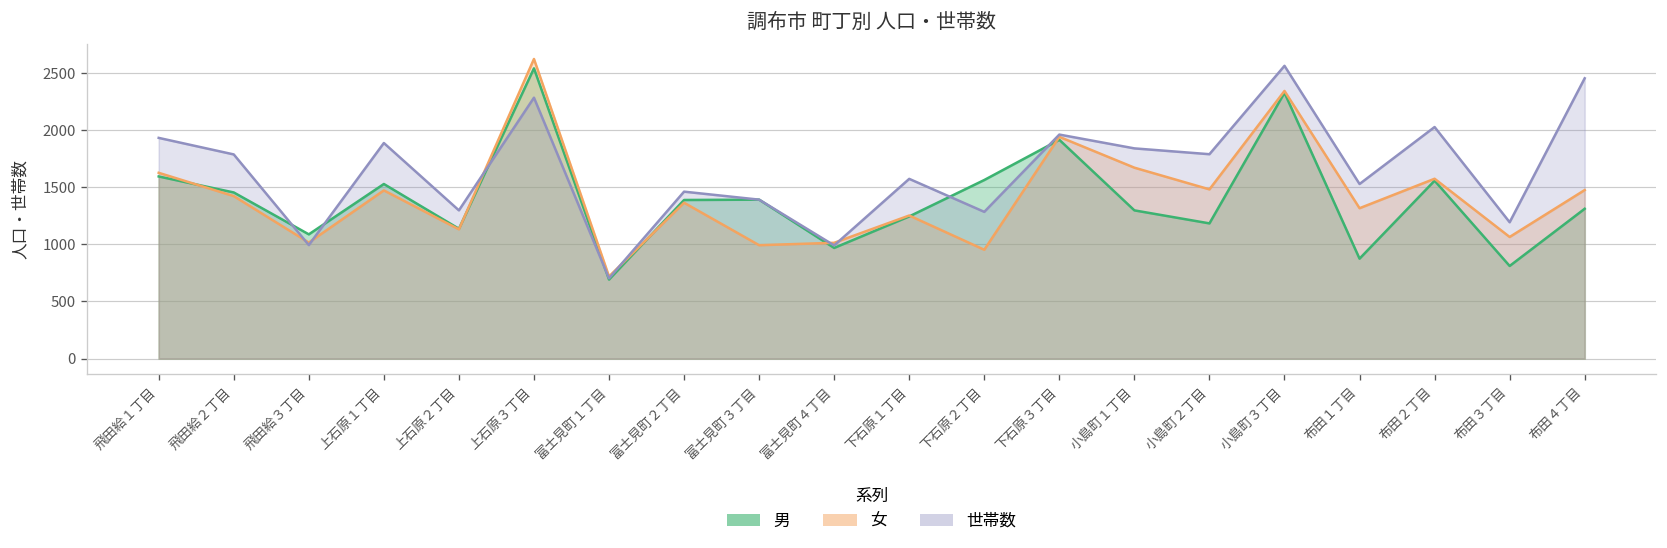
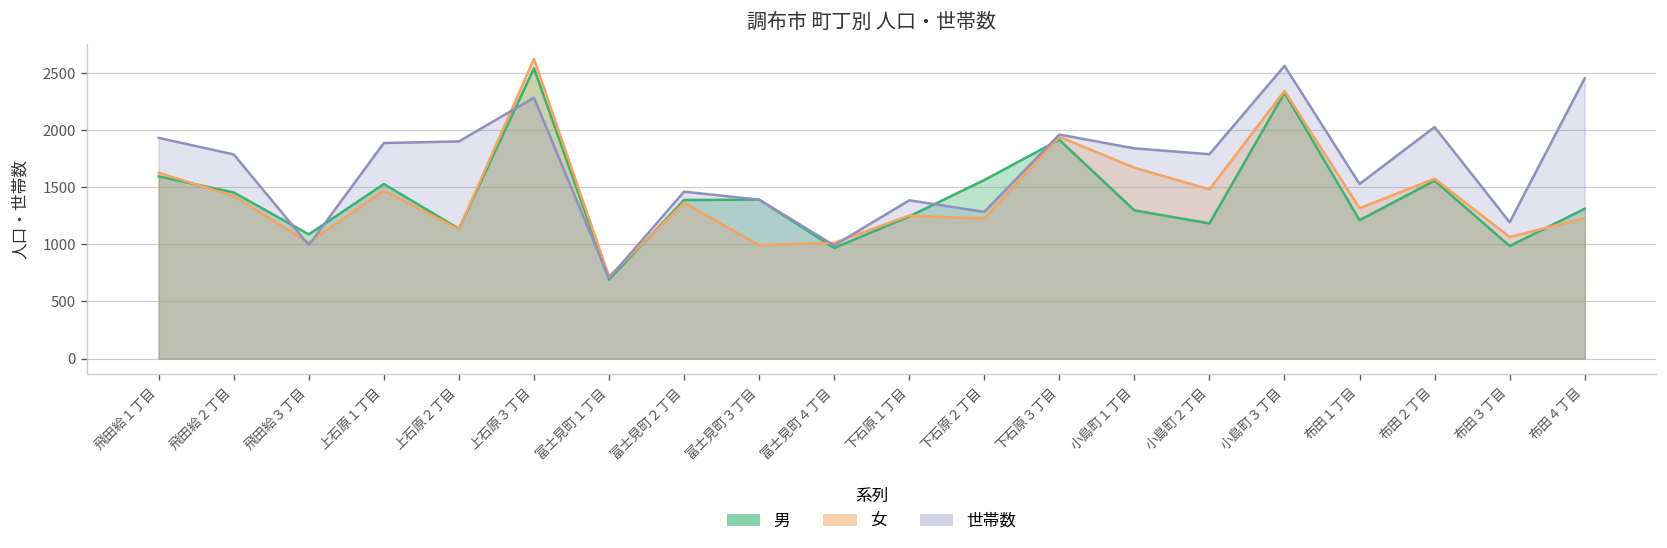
  {
    "男": {
      "飛田給１丁目": 1600,
      "飛田給２丁目": 1500,
      "飛田給３丁目": 1100,
      "上石原１丁目": 1500,
      "上石原３丁目": 2500,
      "下石原２丁目": 1600,
      "小島町１丁目": 1300,
      "小島町２丁目": 1200,
-     "布田１丁目": 900,
-     "布田３丁目": 800,
+     "布田１丁目": 1200,
+     "布田３丁目": 1000,
      "布田４丁目": 1300
    },
    "女": {
      "飛田給１丁目": 1600,
      "飛田給２丁目": 1400,
      "上石原１丁目": 1500,
      "上石原３丁目": 2600,
      "富士見町３丁目": 1000,
-     "下石原２丁目": 1000,
+     "下石原２丁目": 1200,
      "小島町１丁目": 1700,
      "小島町２丁目": 1500,
      "布田１丁目": 1300,
      "布田３丁目": 1100,
-     "布田４丁目": 1500
+     "布田４丁目": 1200
    },
    "世帯数": {
      "飛田給１丁目": 1900,
      "飛田給２丁目": 1800,
      "上石原１丁目": 1900,
-     "上石原２丁目": 1300,
+     "上石原２丁目": 1900,
      "上石原３丁目": 2300,
      "富士見町２丁目": 1500,
-     "下石原１丁目": 1600,
+     "下石原１丁目": 1400,
      "下石原２丁目": 1300,
      "小島町１丁目": 1800,
      "小島町２丁目": 1800,
      "小島町３丁目": 2600,
      "布田１丁目": 1500,
      "布田２丁目": 2000,
      "布田３丁目": 1200,
      "布田４丁目": 2500
    }
  }
